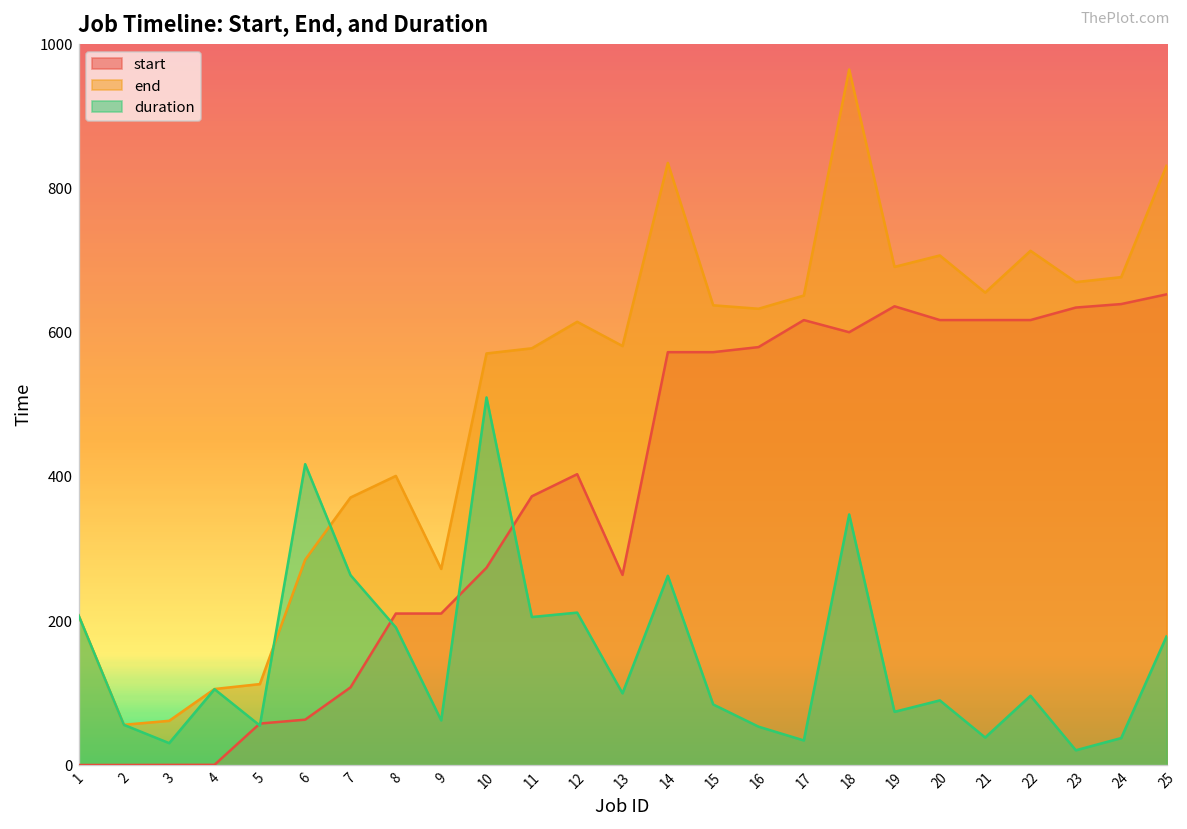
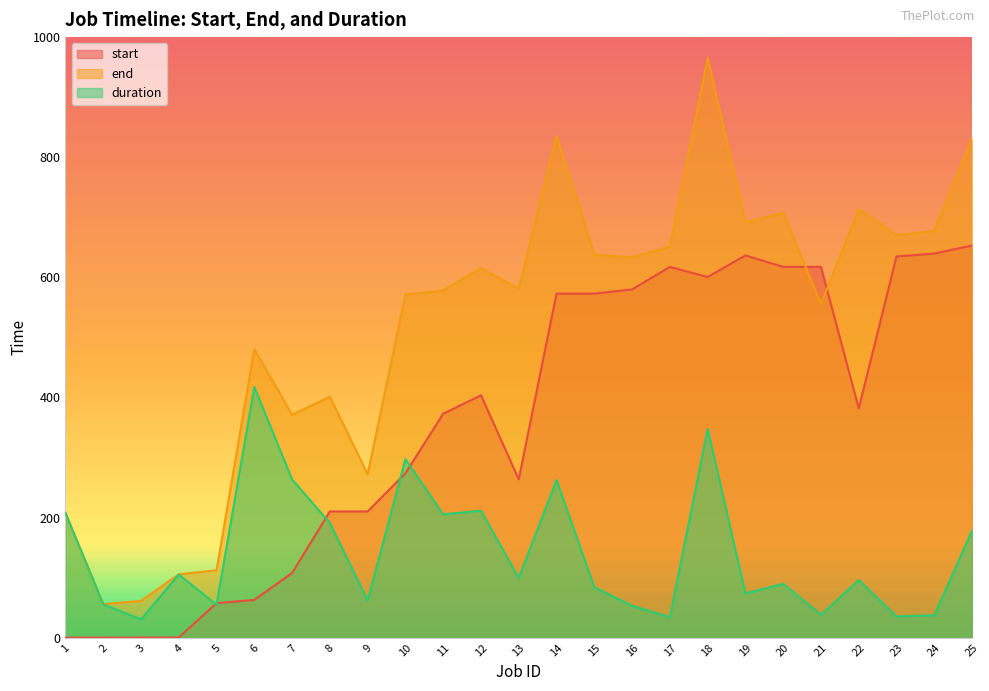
  {
    "start": {
      "1": 0,
      "2": 0,
      "3": 0,
      "4": 0,
      "6": 60,
      "7": 110,
      "8": 210,
      "9": 210,
      "10": 270,
      "11": 370,
      "12": 400,
      "13": 260,
      "14": 570,
      "15": 570,
      "16": 580,
      "17": 620,
      "18": 600,
      "19": 640,
      "20": 620,
      "21": 620,
-     "22": 620,
+     "22": 380,
      "23": 630,
      "24": 640,
      "25": 650
    },
    "end": {
      "3": 60,
      "5": 110,
-     "6": 280,
+     "6": 480,
      "7": 370,
      "8": 400,
      "9": 270,
      "10": 570,
      "11": 580,
      "12": 620,
      "13": 580,
      "14": 840,
      "15": 640,
      "16": 630,
      "17": 650,
      "18": 970,
      "19": 690,
      "20": 710,
-     "21": 660,
+     "21": 560,
      "22": 710,
      "23": 670,
      "24": 680,
      "25": 830
    },
    "duration": {
      "3": 30,
      "6": 420,
      "7": 260,
      "8": 190,
      "9": 60,
-     "10": 510,
+     "10": 300,
      "11": 210,
      "12": 210,
      "13": 100,
      "14": 260,
      "15": 80,
      "16": 50,
      "17": 30,
      "18": 350,
      "19": 70,
      "20": 90,
      "21": 40,
      "22": 100,
-     "23": 20,
+     "23": 40,
      "24": 40,
      "25": 180
    }
  }
